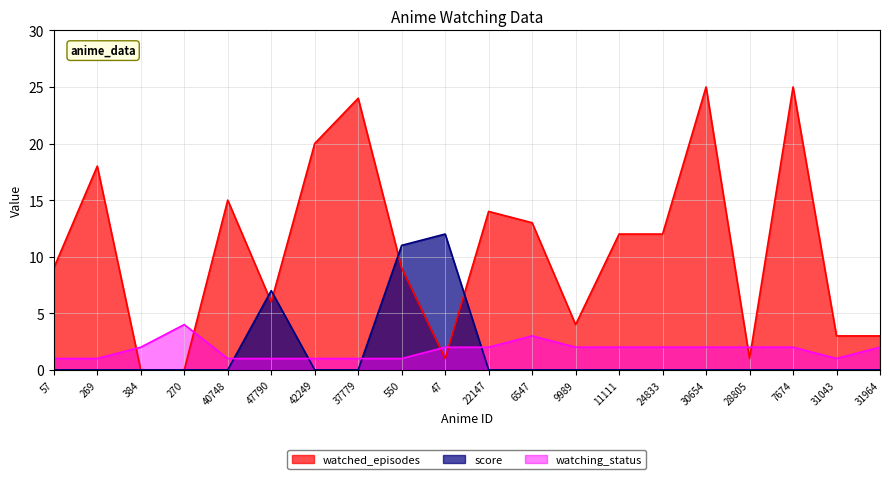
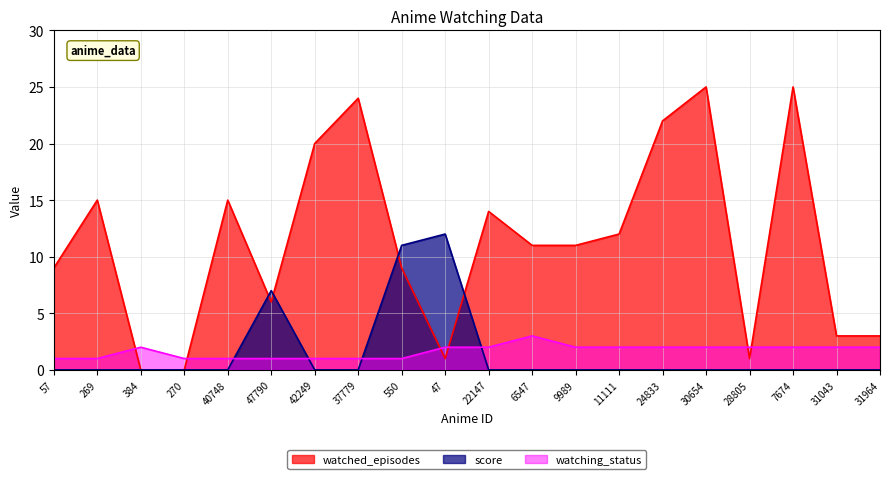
  {
    "watched_episodes": {
      "57": 9,
-     "269": 18,
+     "269": 15,
      "40748": 15,
      "47790": 6,
      "42249": 20,
      "37779": 24,
      "550": 9,
      "47": 1,
      "22147": 14,
-     "6547": 13,
-     "9989": 4,
+     "6547": 11,
+     "9989": 11,
      "11111": 12,
-     "24833": 12,
+     "24833": 22,
      "30654": 25,
      "28805": 1,
      "7674": 25,
      "31043": 3,
      "31964": 3
    },
    "score": {
      "57": 0,
      "269": 0,
      "40748": 0,
      "47790": 7,
      "42249": 0,
      "37779": 0,
      "550": 11,
      "47": 12,
      "22147": 0,
      "6547": 0,
      "9989": 0,
      "11111": 0,
      "24833": 0,
      "30654": 0,
      "28805": 0,
      "7674": 0,
      "31043": 0,
      "31964": 0
    },
    "watching_status": {
      "57": 1,
      "269": 1,
      "384": 2,
-     "270": 4,
+     "270": 1,
      "40748": 1,
      "47790": 1,
      "42249": 1,
      "37779": 1,
      "550": 1,
      "47": 2,
      "22147": 2,
      "6547": 3,
      "9989": 2,
      "11111": 2,
      "24833": 2,
      "30654": 2,
      "28805": 2,
      "7674": 2,
-     "31043": 1,
+     "31043": 2,
      "31964": 2
    }
  }
